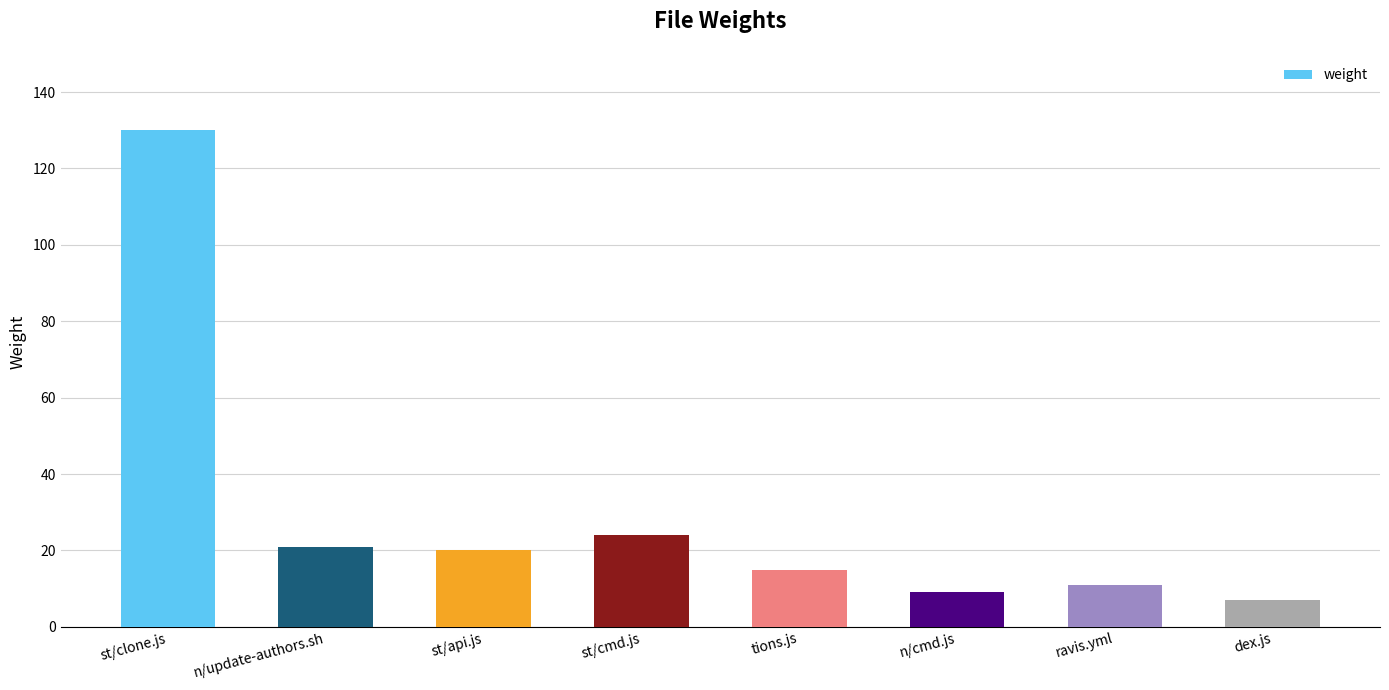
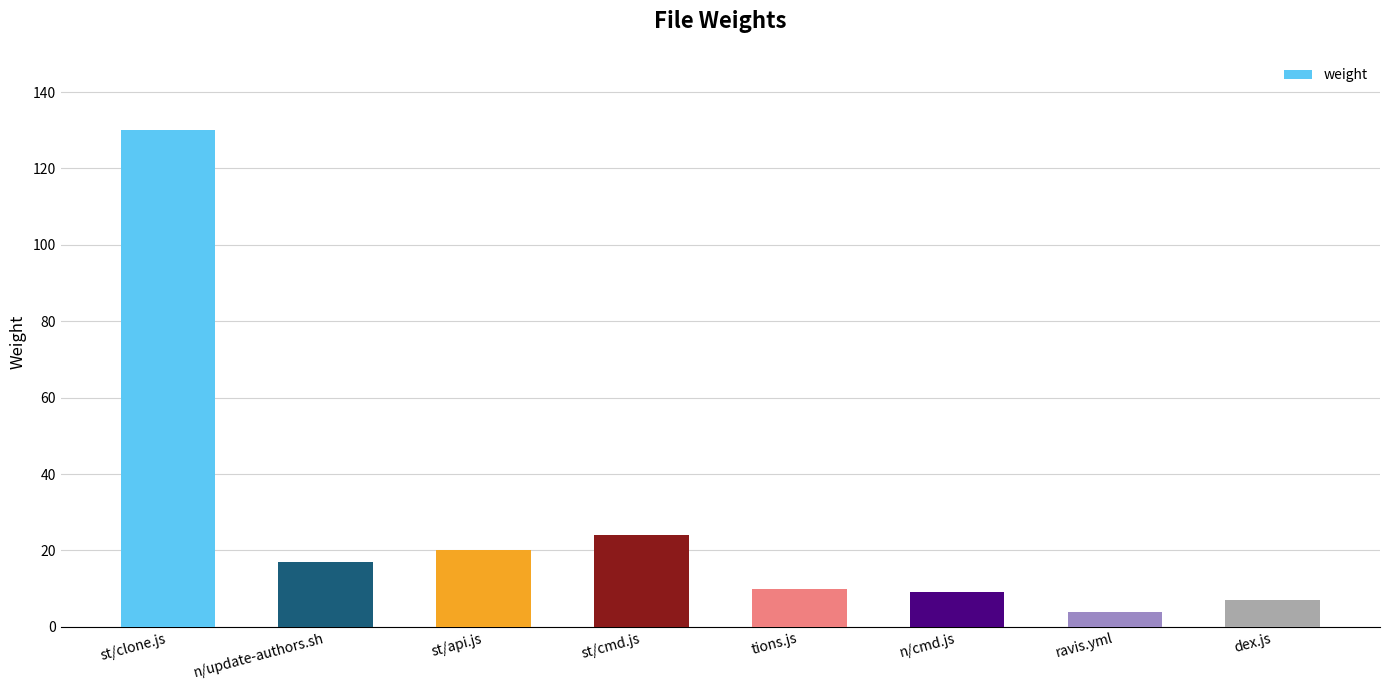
  {
    "st/clone.js": 130,
-   "n/update-authors.sh": 21,
+   "n/update-authors.sh": 17,
    "st/api.js": 20,
    "st/cmd.js": 24,
-   "tions.js": 15,
+   "tions.js": 10,
    "n/cmd.js": 9,
-   "ravis.yml": 11,
+   "ravis.yml": 4,
    "dex.js": 7
  }
